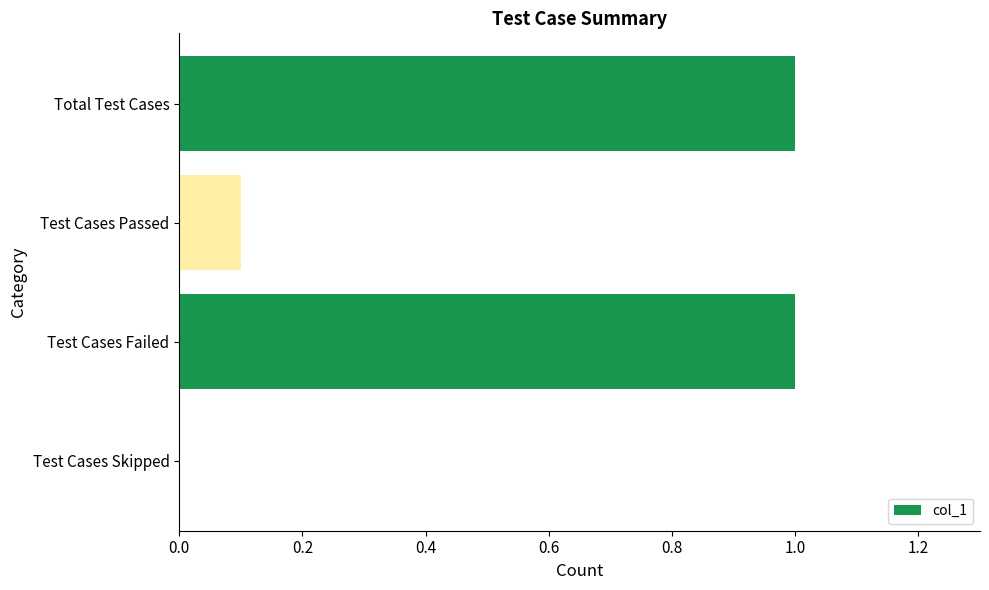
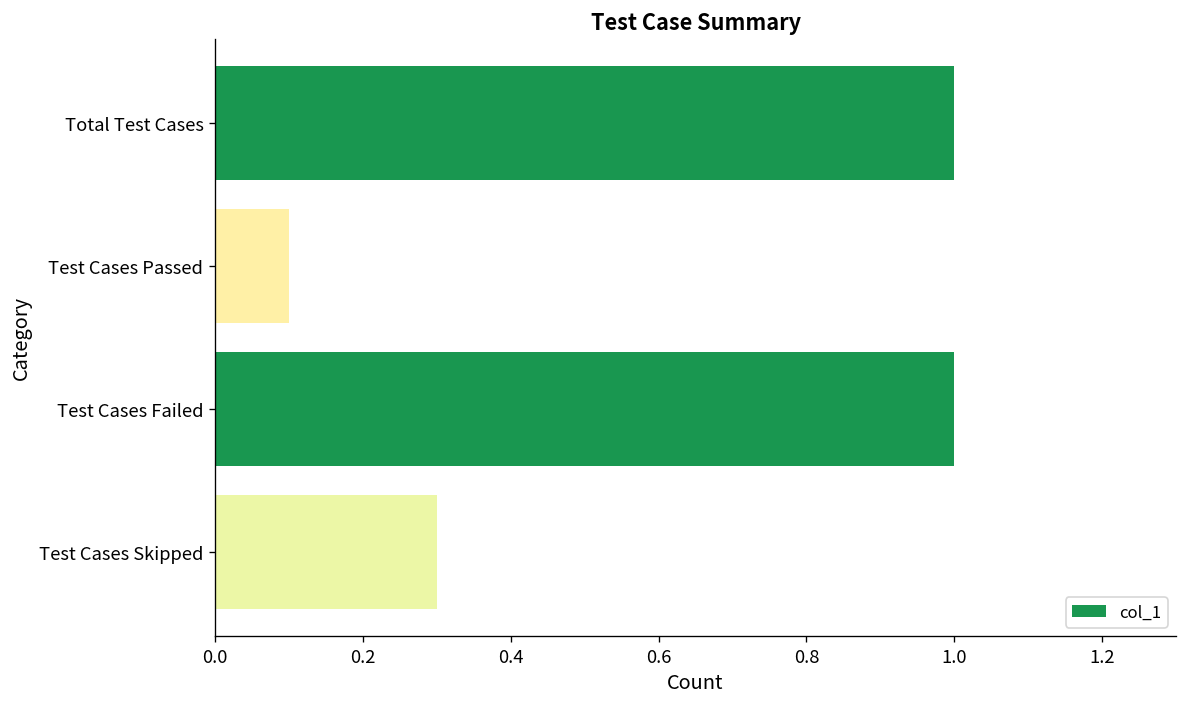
  {
    "Total Test Cases": 1.0,
    "Test Cases Passed": 0.1,
    "Test Cases Failed": 1.0,
-   "Test Cases Skipped": 0.0
+   "Test Cases Skipped": 0.3
  }
